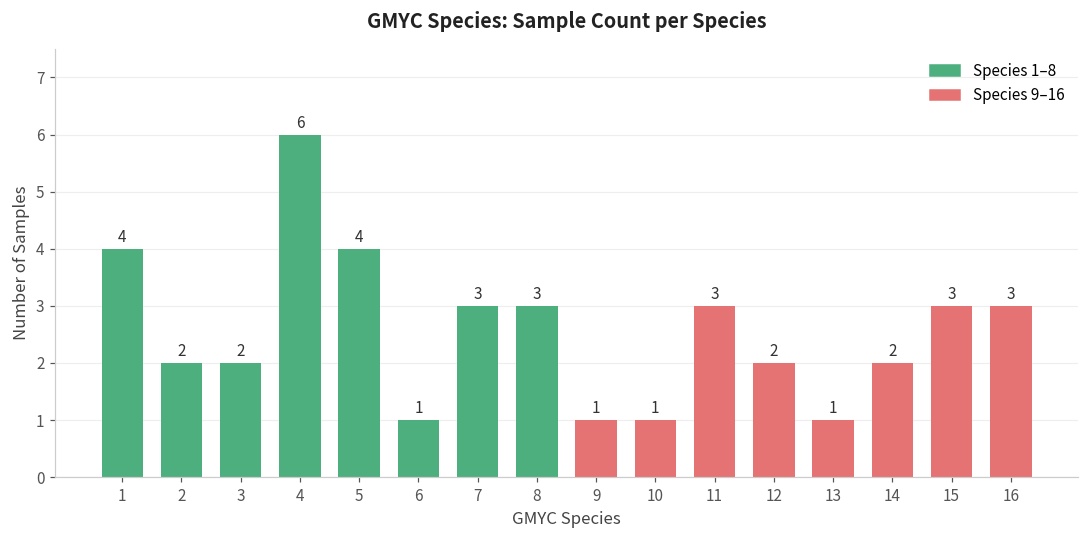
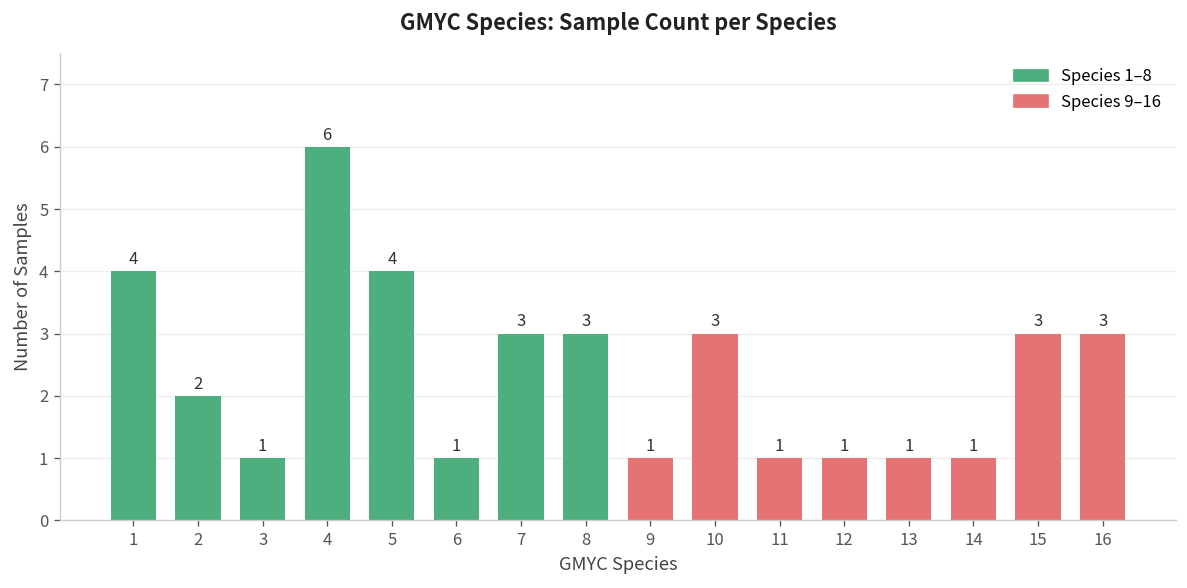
  {
    "1": 4,
    "2": 2,
-   "3": 2,
+   "3": 1,
    "4": 6,
    "5": 4,
    "6": 1,
    "7": 3,
    "8": 3,
    "9": 1,
-   "10": 1,
-   "11": 3,
-   "12": 2,
+   "10": 3,
+   "11": 1,
+   "12": 1,
    "13": 1,
-   "14": 2,
+   "14": 1,
    "15": 3,
    "16": 3
  }
